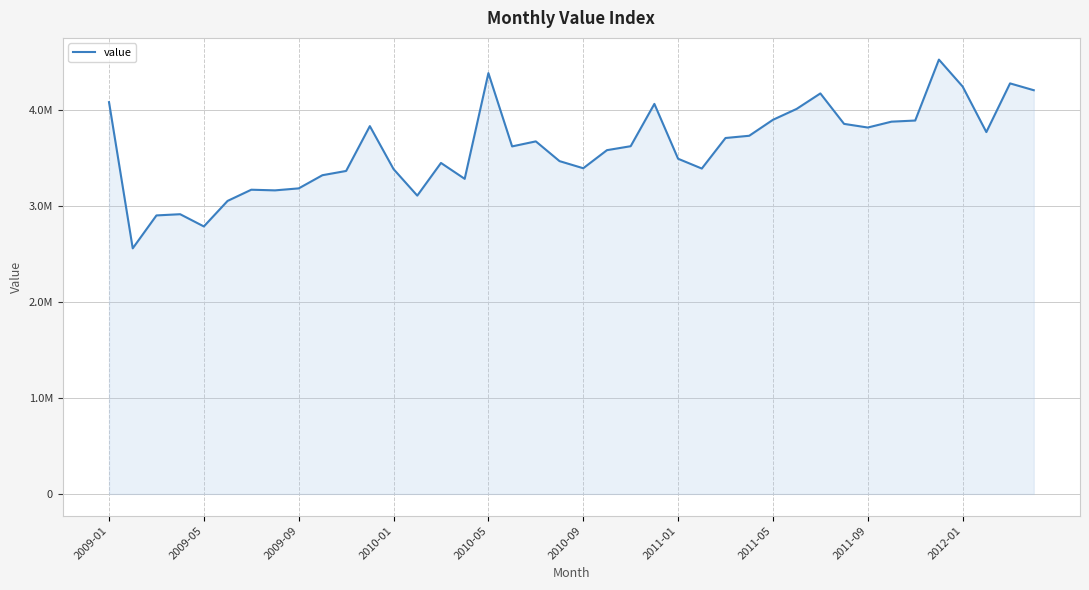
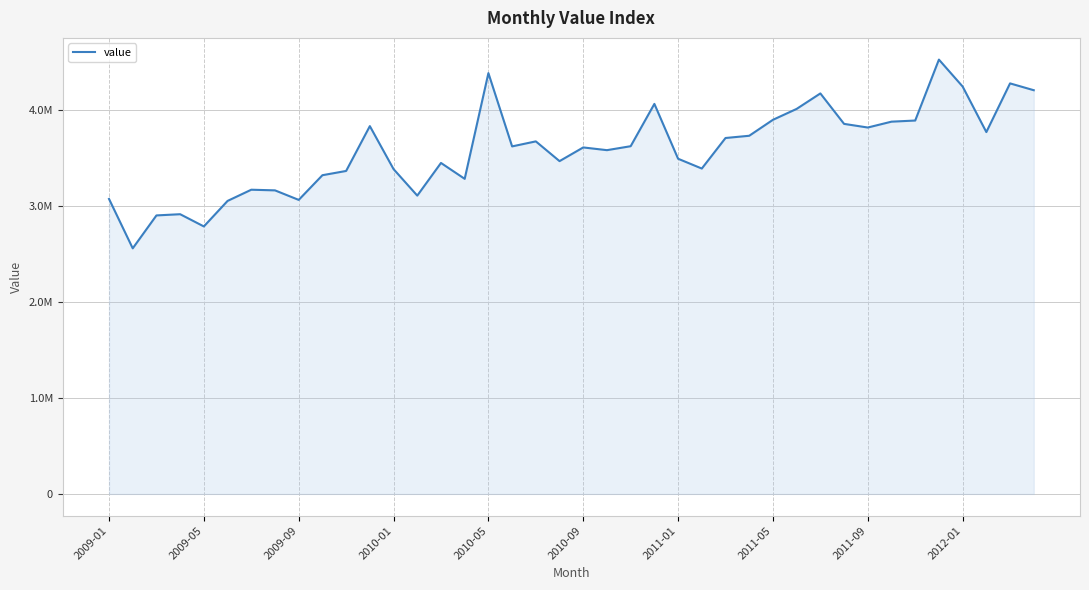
  {
-   "2009-01": 4100000,
+   "2009-01": 3100000,
    "2009-05": 2800000,
-   "2009-09": 3200000,
+   "2009-09": 3100000,
    "2010-01": 3400000,
    "2010-05": 4400000,
-   "2010-09": 3400000,
+   "2010-09": 3600000,
    "2011-01": 3500000,
    "2011-05": 3900000,
    "2011-09": 3800000,
    "2012-01": 4200000
  }
